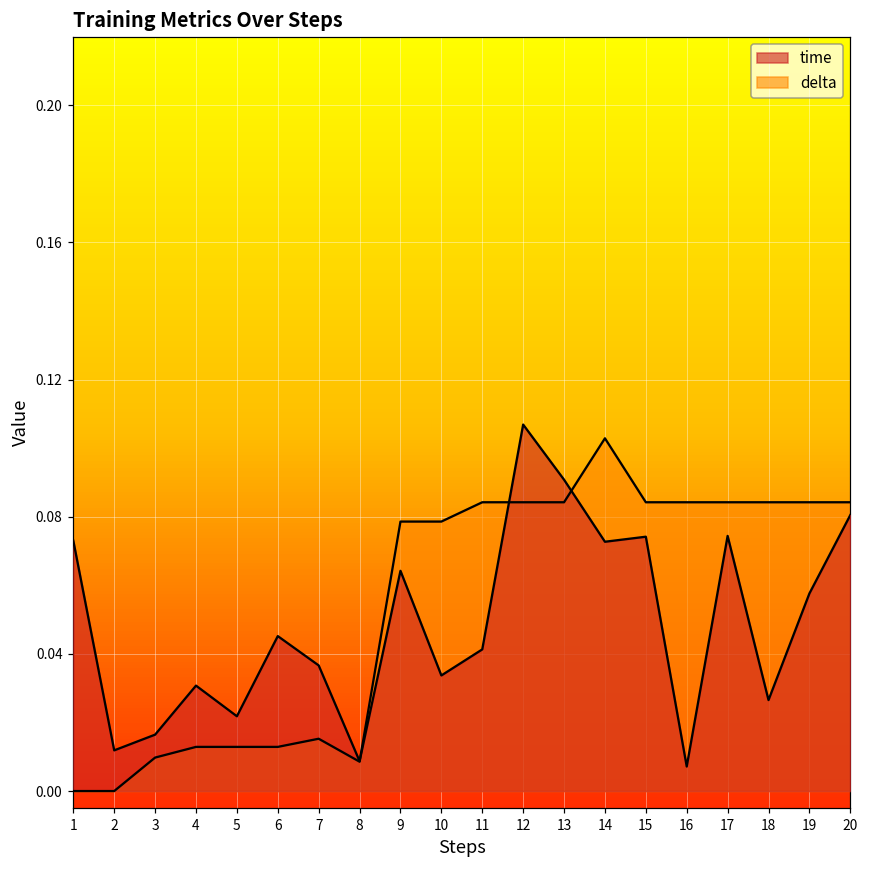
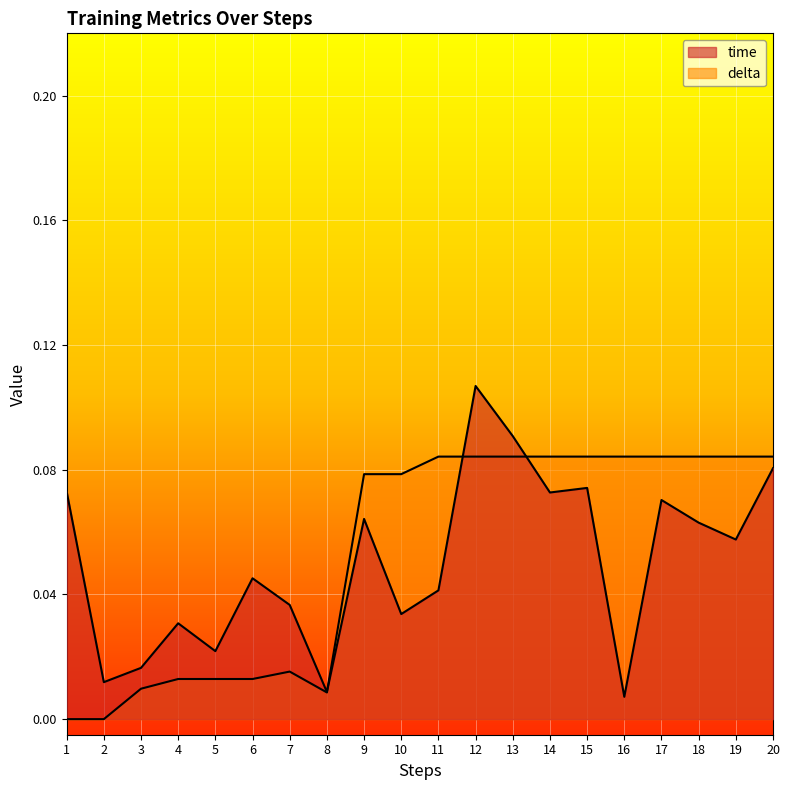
  {
    "time": {
      "1": 0.073,
      "2": 0.012,
      "3": 0.016,
      "4": 0.031,
      "5": 0.022,
      "6": 0.045,
      "7": 0.037,
      "9": 0.064,
      "10": 0.034,
      "11": 0.041,
      "12": 0.107,
      "13": 0.091,
      "14": 0.073,
      "15": 0.074,
      "16": 0.007,
-     "17": 0.074,
-     "18": 0.027,
+     "17": 0.070,
+     "18": 0.063,
      "19": 0.058,
      "20": 0.080
    },
    "delta": {
      "1": 0.000,
      "2": 0.000,
      "3": 0.010,
      "4": 0.013,
      "5": 0.013,
      "6": 0.013,
      "7": 0.015,
      "9": 0.079,
      "10": 0.079,
      "11": 0.084,
      "12": 0.084,
      "13": 0.084,
-     "14": 0.103,
+     "14": 0.084,
      "15": 0.084,
      "16": 0.084,
      "17": 0.084,
      "18": 0.084,
      "19": 0.084,
      "20": 0.084
    }
  }
